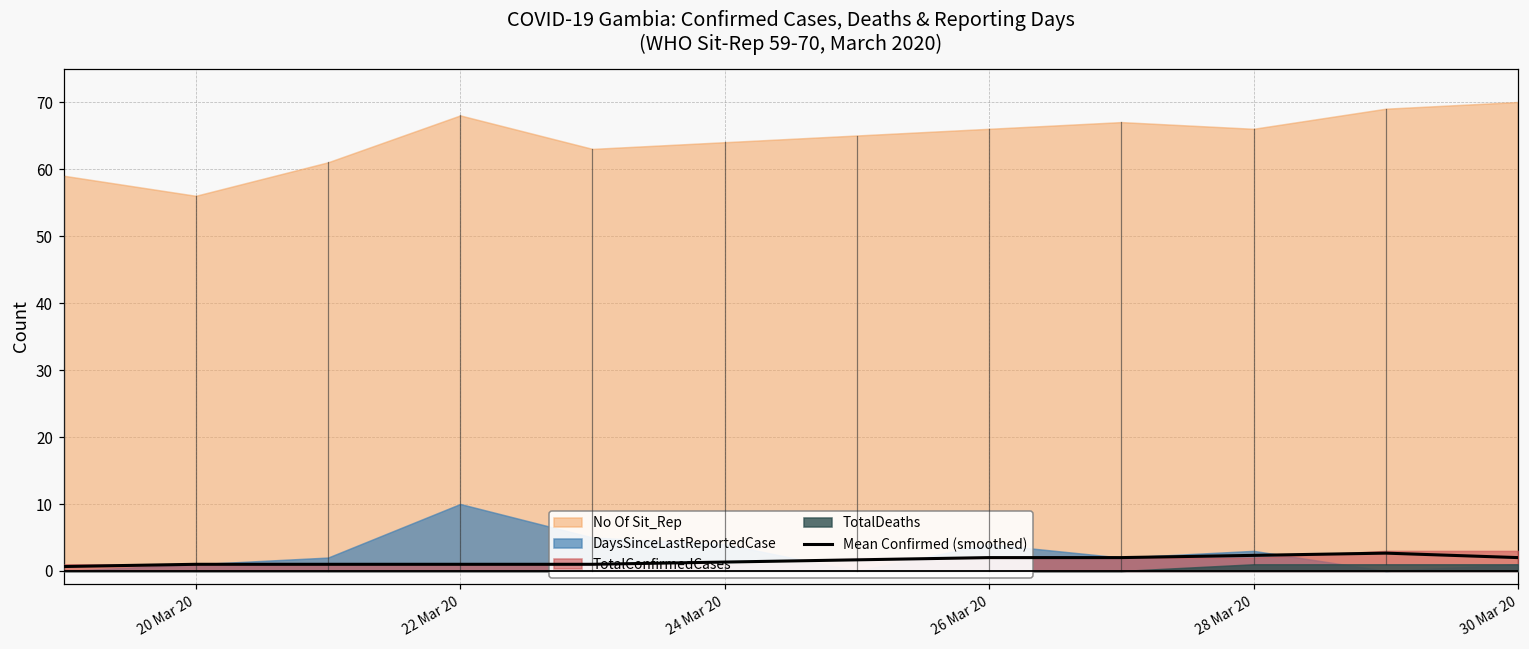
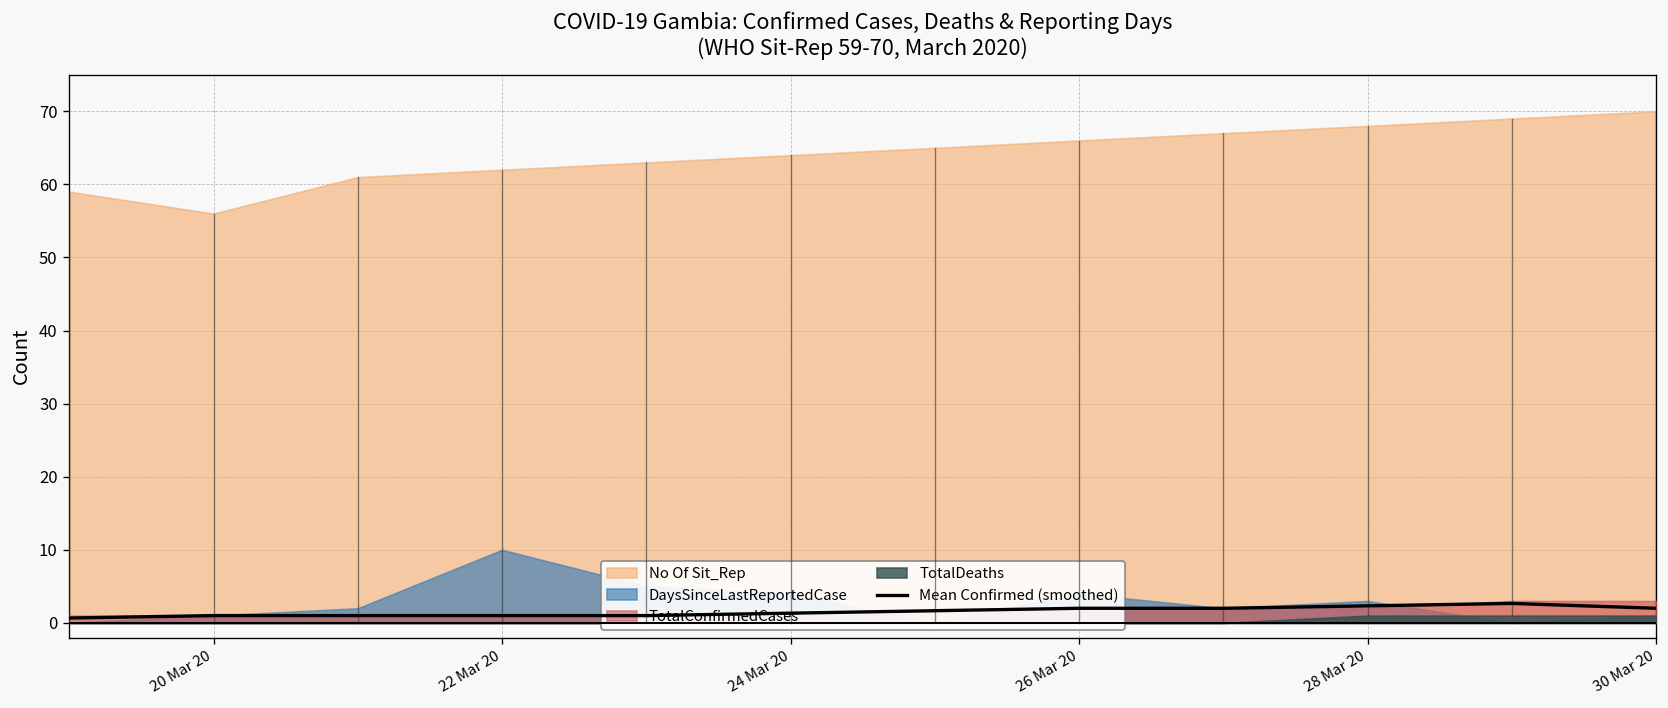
  {
    "No Of Sit_Rep": {
-     "22 Mar 20": 68,
-     "28 Mar 20": 66
+     "22 Mar 20": 62,
+     "28 Mar 20": 68
    },
    "DaysSinceLastReportedCase": {
      "22 Mar 20": 10,
      "28 Mar 20": 3
    },
    "TotalConfirmedCases": {
      "30 Mar 20": 3
    },
    "Mean Confirmed (smoothed)": {
      "30 Mar 20": 2
    }
  }
